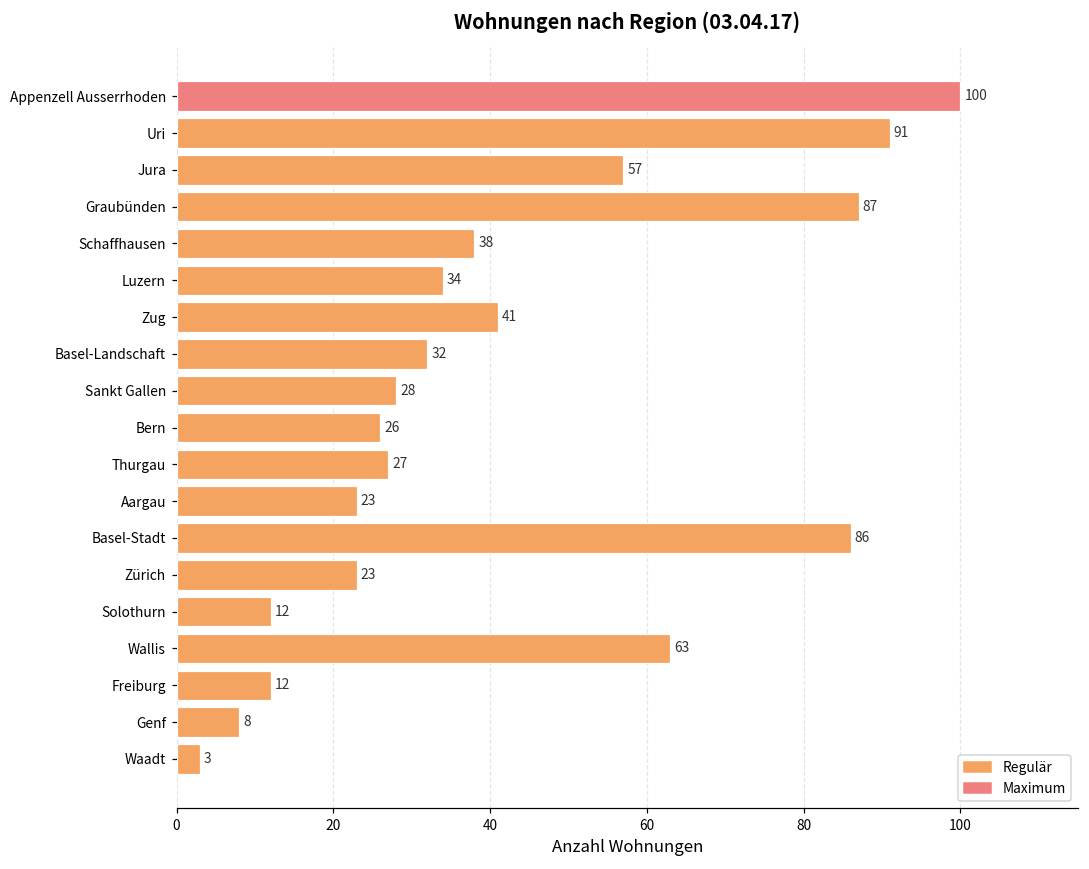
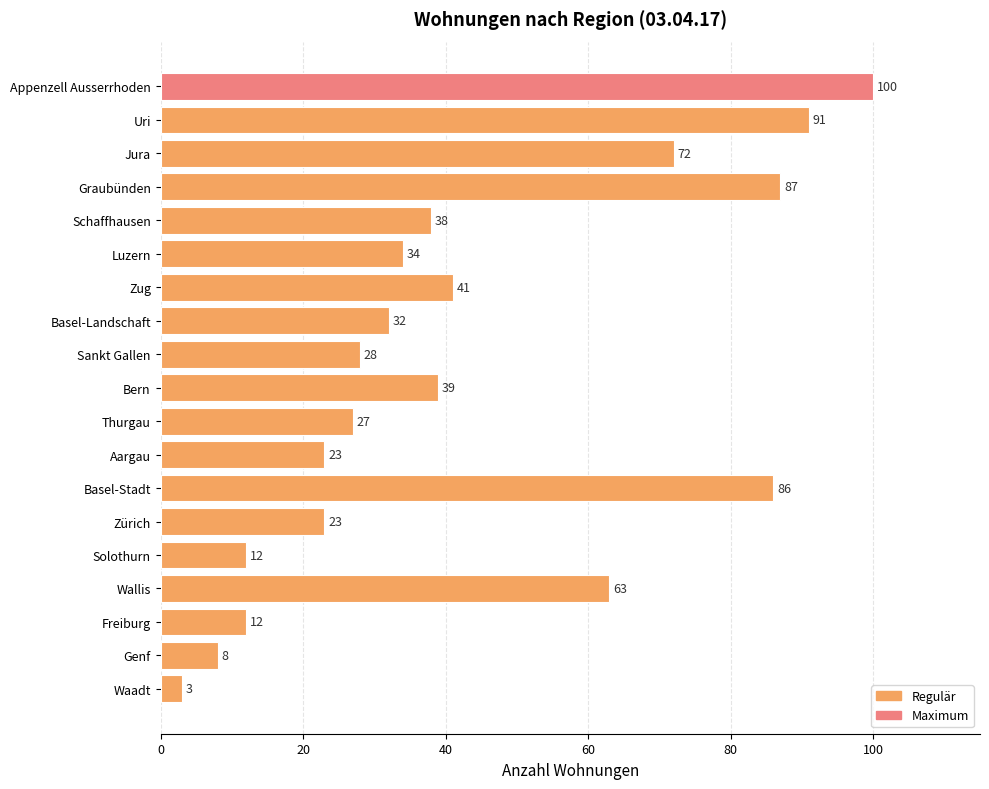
  {
    "Appenzell Ausserrhoden": 100,
    "Uri": 91,
-   "Jura": 57,
+   "Jura": 72,
    "Graubünden": 87,
    "Schaffhausen": 38,
    "Luzern": 34,
    "Zug": 41,
    "Basel-Landschaft": 32,
    "Sankt Gallen": 28,
-   "Bern": 26,
+   "Bern": 39,
    "Thurgau": 27,
    "Aargau": 23,
    "Basel-Stadt": 86,
    "Zürich": 23,
    "Solothurn": 12,
    "Wallis": 63,
    "Freiburg": 12,
    "Genf": 8,
    "Waadt": 3
  }
